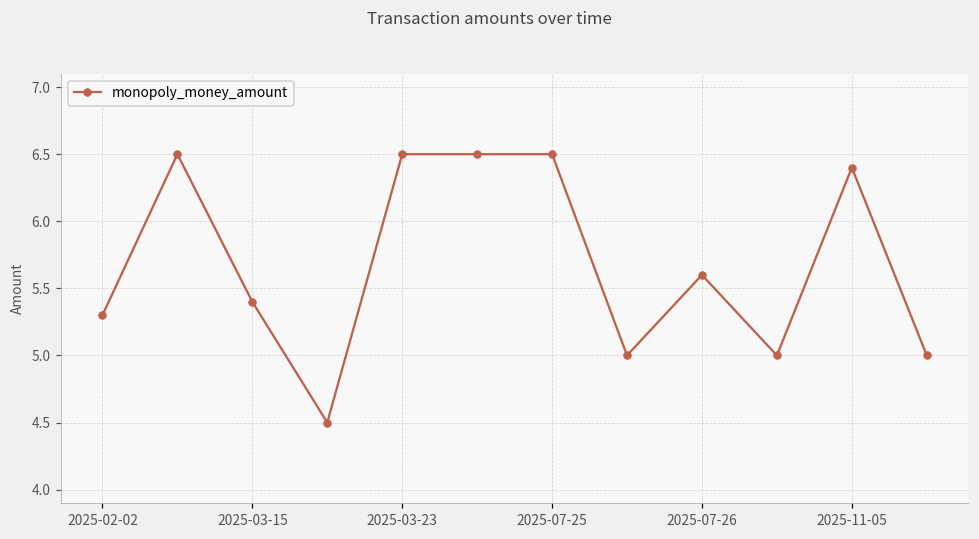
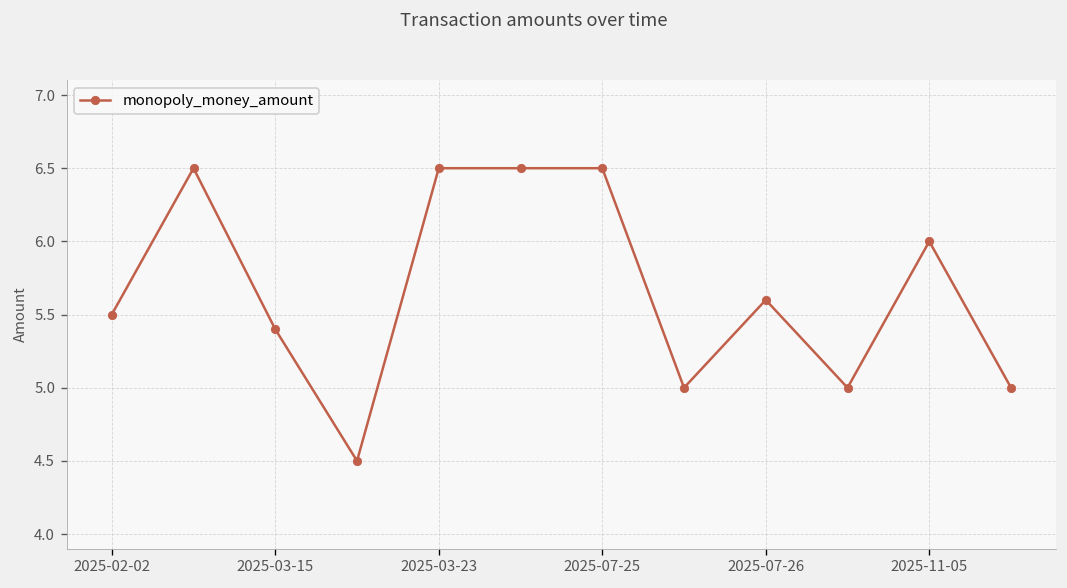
  {
-   "2025-02-02": 5.3,
+   "2025-02-02": 5.5,
    "2025-03-15": 5.4,
    "2025-03-23": 6.5,
    "2025-07-25": 6.5,
    "2025-07-26": 5.6,
-   "2025-11-05": 6.4
+   "2025-11-05": 6.0
  }
